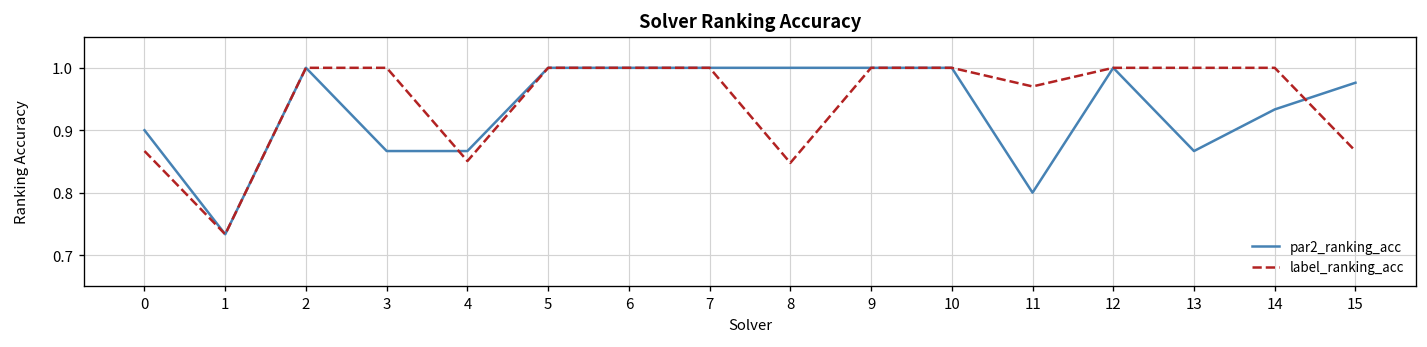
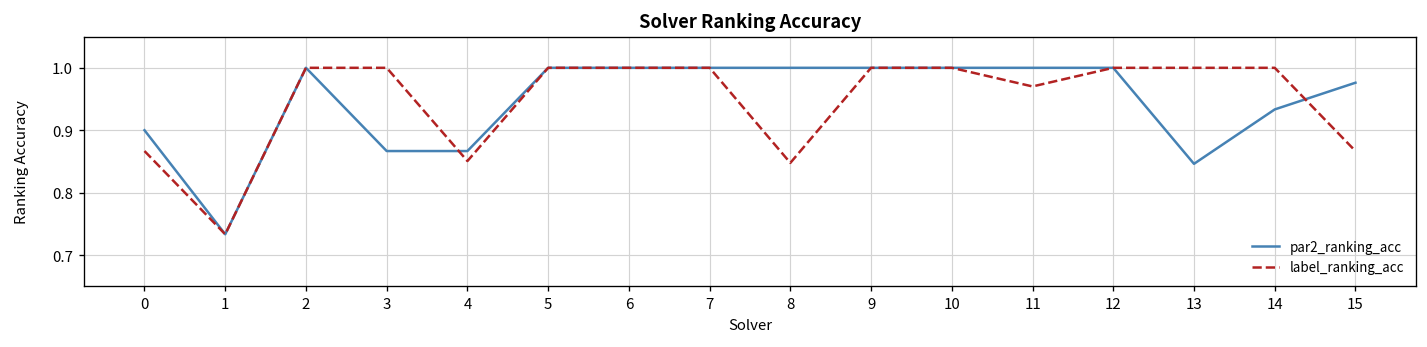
  {
    "par2_ranking_acc": {
      "0": 0.90,
      "3": 0.87,
      "4": 0.87,
      "8": 1.00,
-     "11": 0.8,
-     "13": 0.87,
+     "11": 1.0,
+     "13": 0.85,
      "14": 0.93,
      "15": 0.98
    },
    "label_ranking_acc": {
      "0": 0.87,
      "3": 1.00,
      "4": 0.85,
      "8": 0.85,
      "11": 0.97,
      "13": 1.00,
      "14": 1.00,
      "15": 0.87
    }
  }
